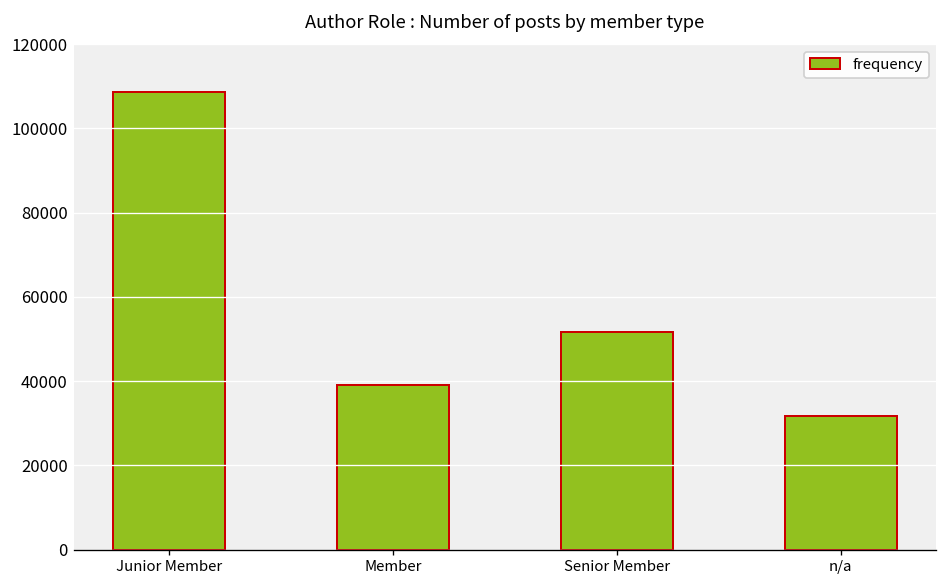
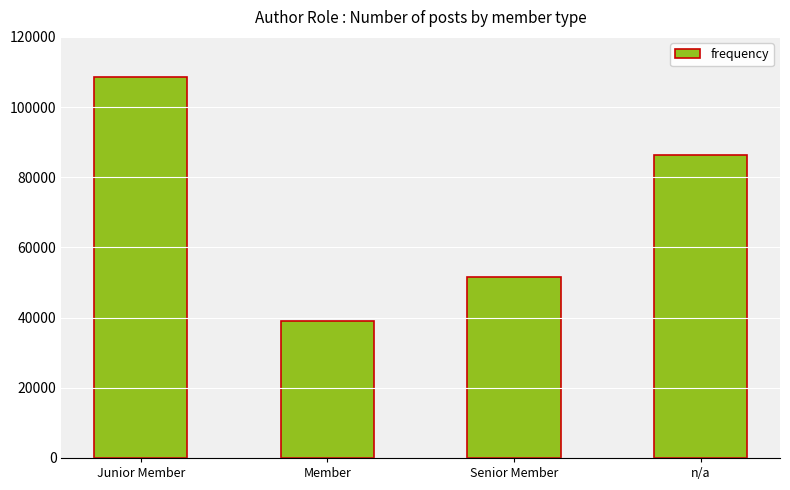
  {
    "Junior Member": 109000,
    "Member": 39000,
    "Senior Member": 52000,
-   "n/a": 32000
+   "n/a": 86000
  }
